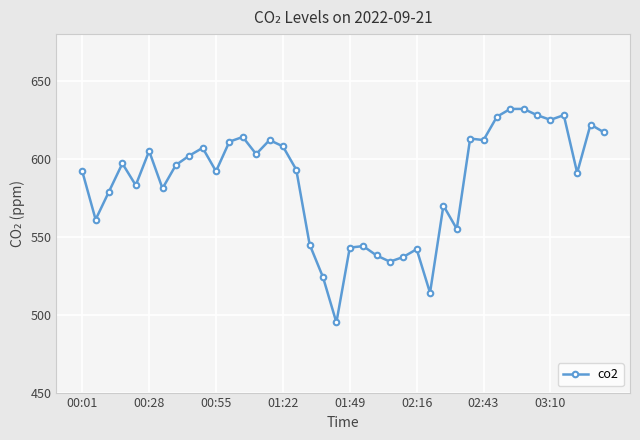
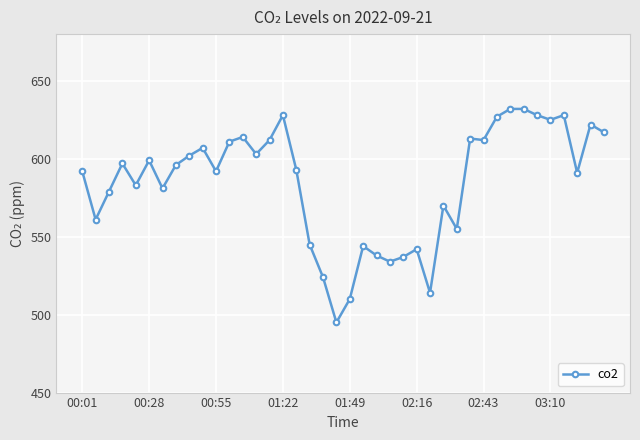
  {
    "00:01": 592,
-   "00:28": 605,
+   "00:28": 599,
    "00:55": 592,
-   "01:22": 608,
-   "01:49": 543,
+   "01:22": 628,
+   "01:49": 510,
    "02:16": 542,
    "02:43": 612,
    "03:10": 625
  }
